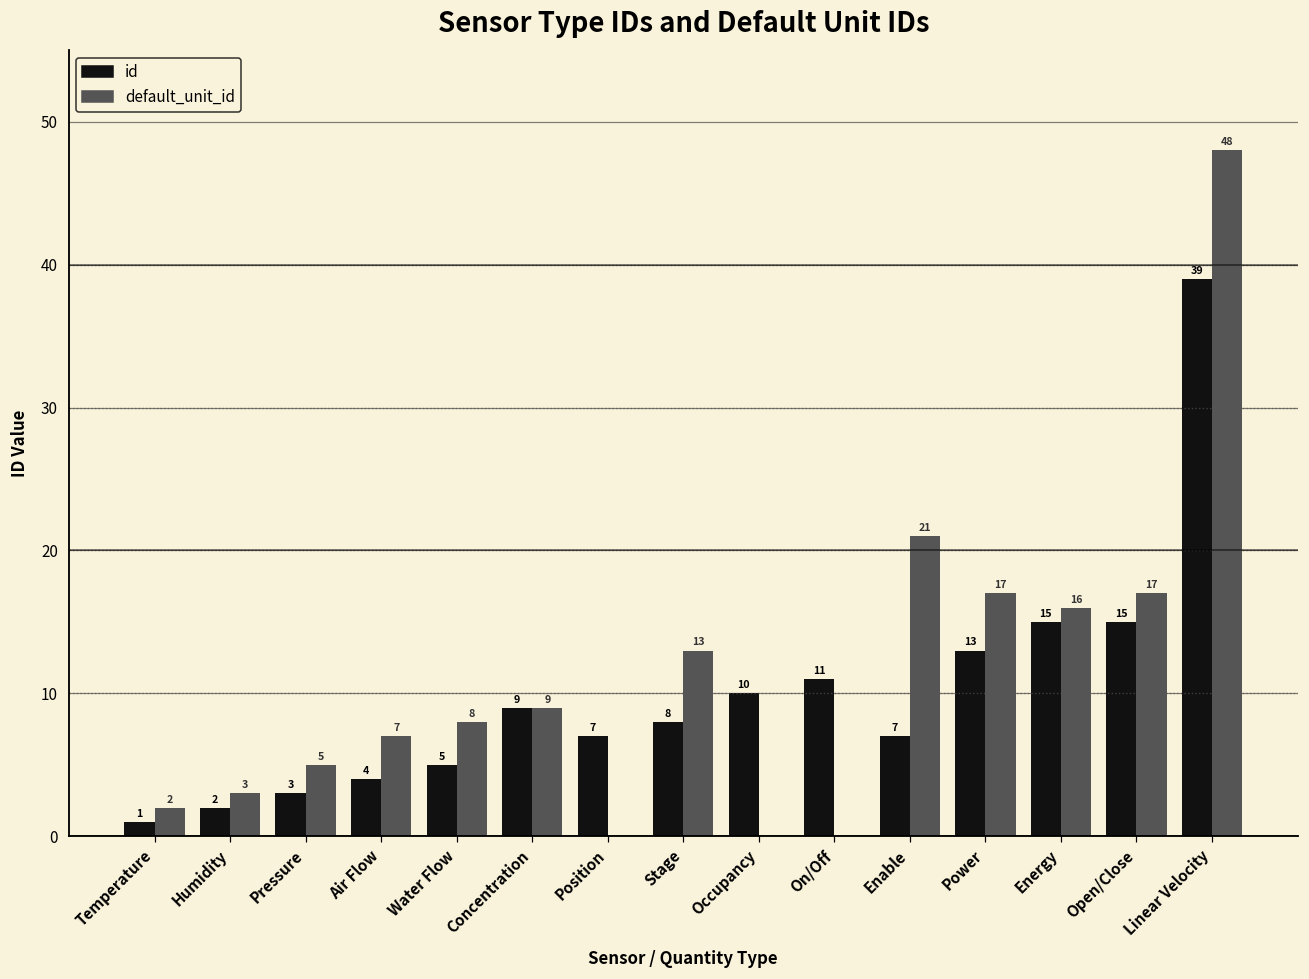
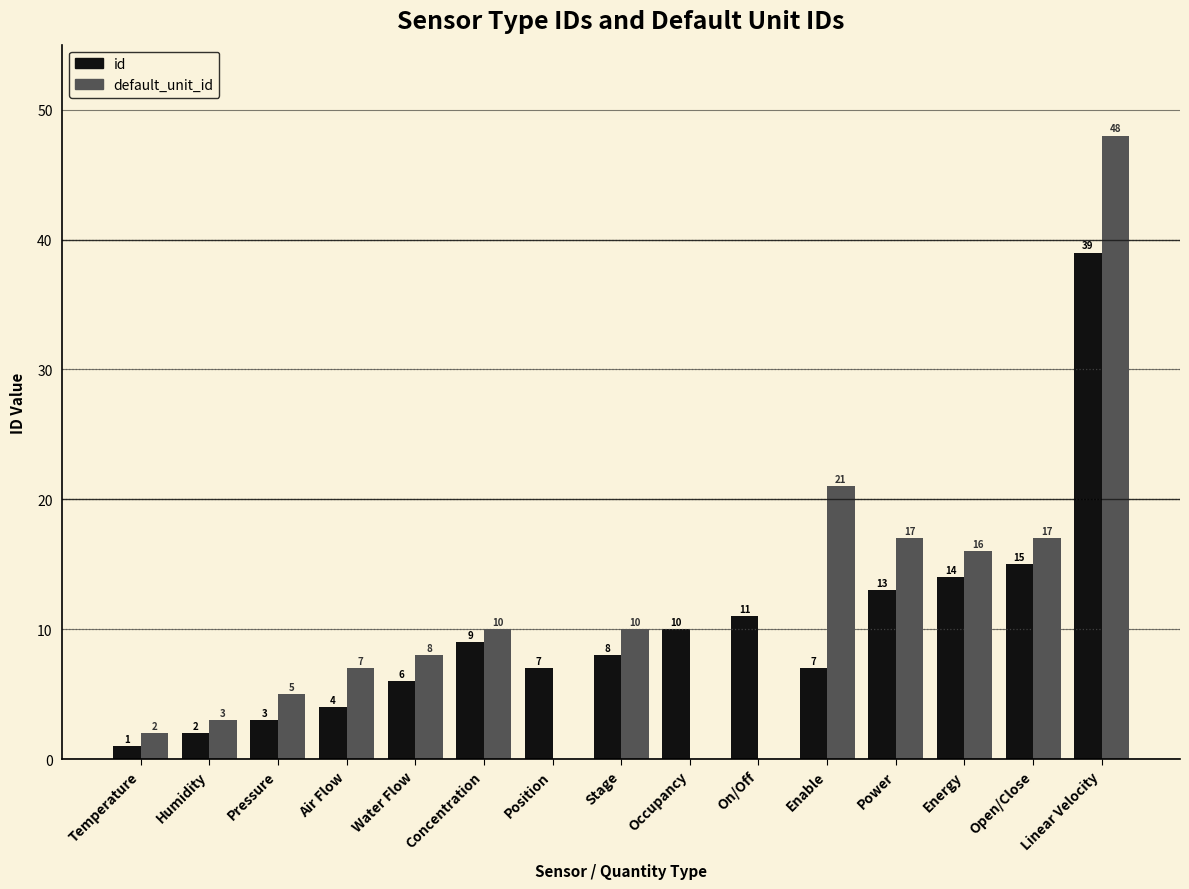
  {
    "id": {
      "Temperature": 1,
      "Humidity": 2,
      "Pressure": 3,
      "Air Flow": 4,
-     "Water Flow": 5,
+     "Water Flow": 6,
      "Concentration": 9,
      "Position": 7,
      "Stage": 8,
      "Occupancy": 10,
      "On/Off": 11,
      "Enable": 7,
      "Power": 13,
-     "Energy": 15,
+     "Energy": 14,
      "Open/Close": 15,
      "Linear Velocity": 39
    },
    "default_unit_id": {
      "Temperature": 2,
      "Humidity": 3,
      "Pressure": 5,
      "Air Flow": 7,
      "Water Flow": 8,
-     "Concentration": 9,
-     "Stage": 13,
+     "Concentration": 10,
+     "Stage": 10,
      "Enable": 21,
      "Power": 17,
      "Energy": 16,
      "Open/Close": 17,
      "Linear Velocity": 48
    }
  }
